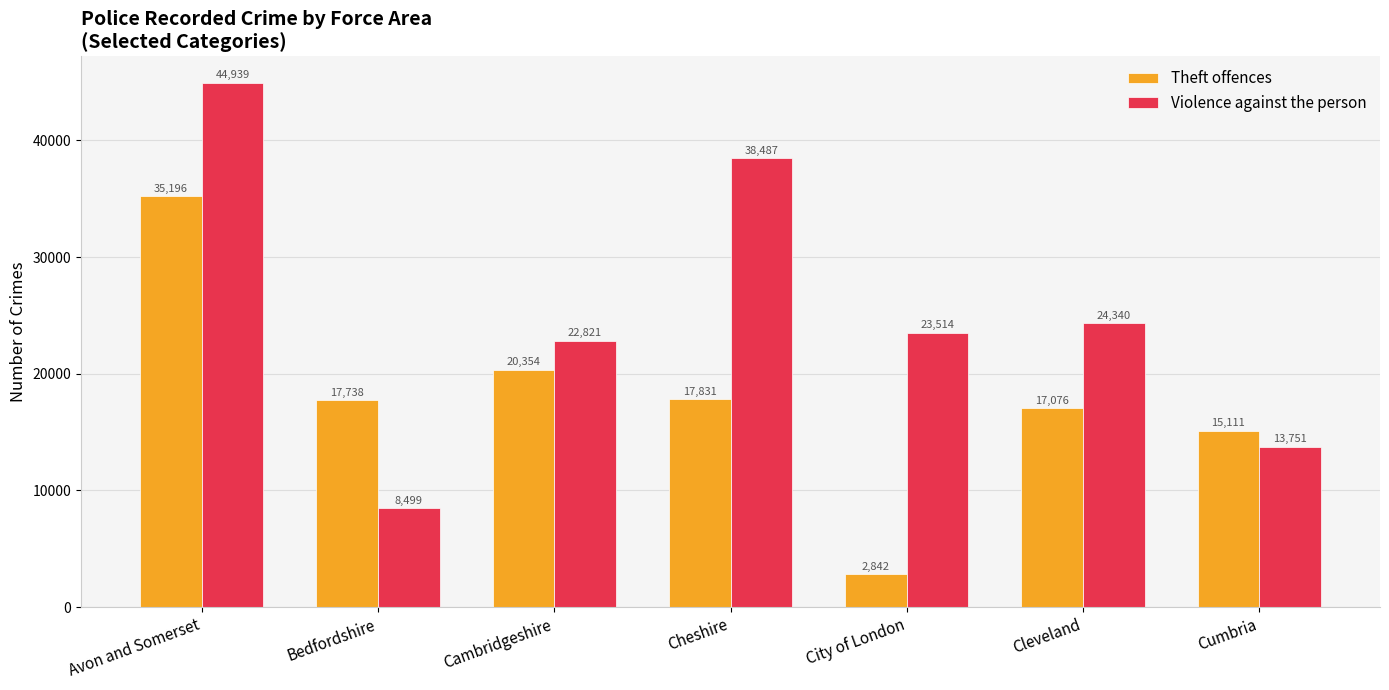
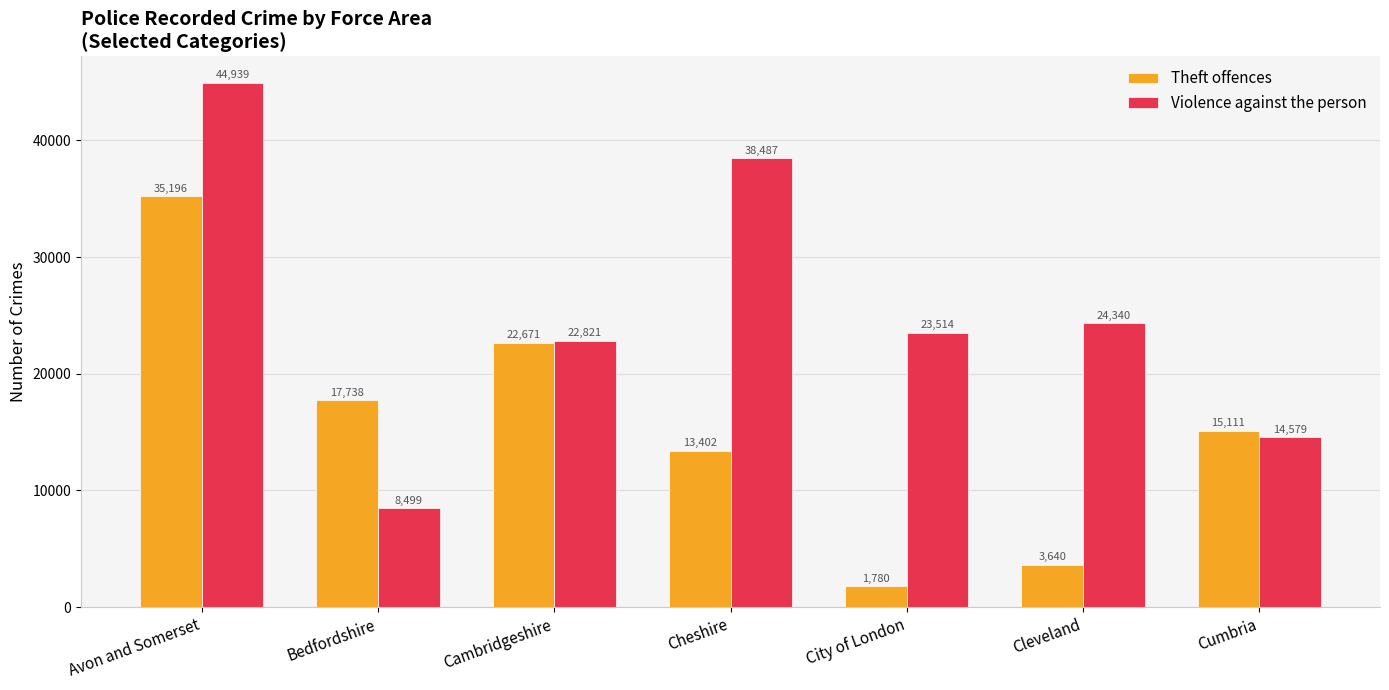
  {
    "Theft offences": {
      "Avon and Somerset": "35,196",
      "Bedfordshire": "17,738",
-     "Cambridgeshire": "20,354",
-     "Cheshire": "17,831",
-     "City of London": "2,842",
-     "Cleveland": "17,076",
+     "Cambridgeshire": "22,671",
+     "Cheshire": "13,402",
+     "City of London": "1,780",
+     "Cleveland": "3,640",
      "Cumbria": "15,111"
    },
    "Violence against the person": {
      "Avon and Somerset": "44,939",
      "Bedfordshire": "8,499",
      "Cambridgeshire": "22,821",
      "Cheshire": "38,487",
      "City of London": "23,514",
      "Cleveland": "24,340",
-     "Cumbria": "13,751"
+     "Cumbria": "14,579"
    }
  }
